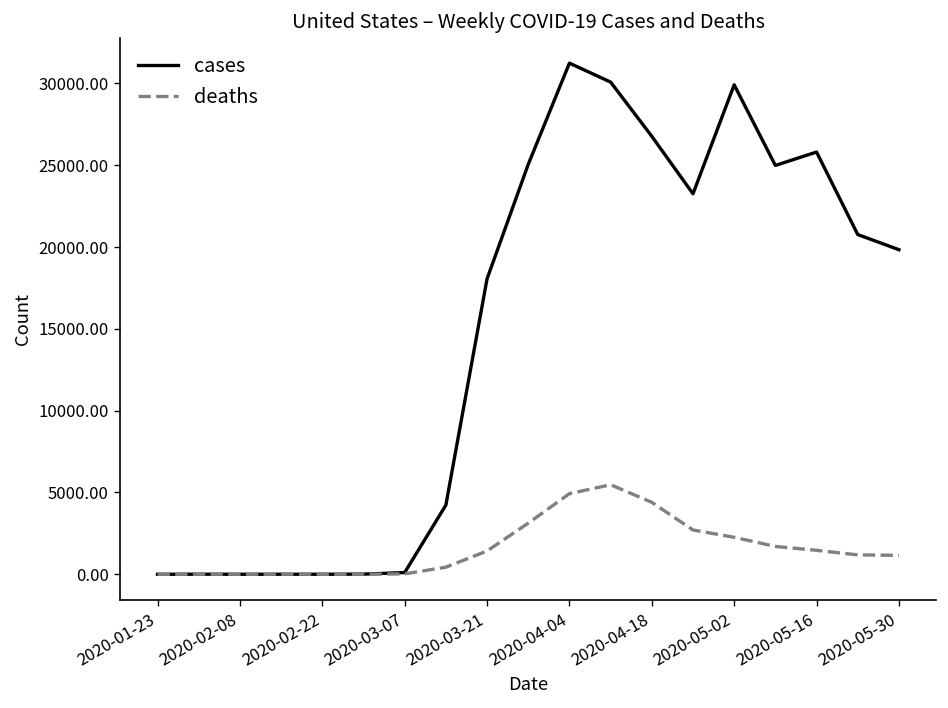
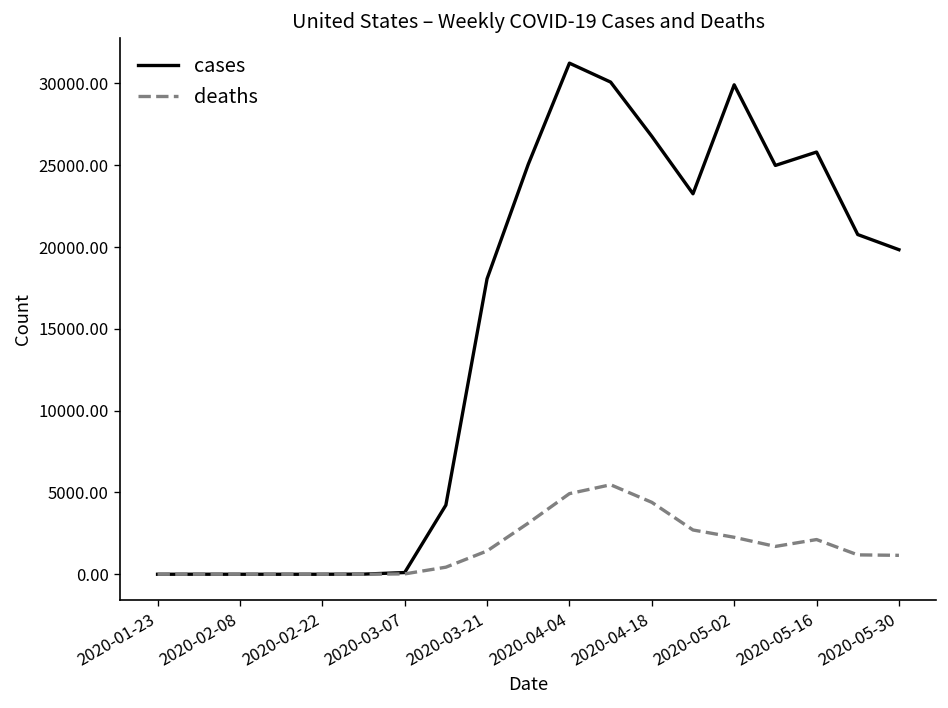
  {
    "cases": {
      "2020-03-21": 18100,
      "2020-04-04": 31200,
      "2020-04-18": 26800,
      "2020-05-02": 29900,
      "2020-05-16": 25800,
      "2020-05-30": 19800
    },
    "deaths": {
      "2020-03-21": 1400,
      "2020-04-04": 4900,
      "2020-04-18": 4400,
      "2020-05-02": 2300,
-     "2020-05-16": 1500,
+     "2020-05-16": 2100,
      "2020-05-30": 1200
    }
  }
